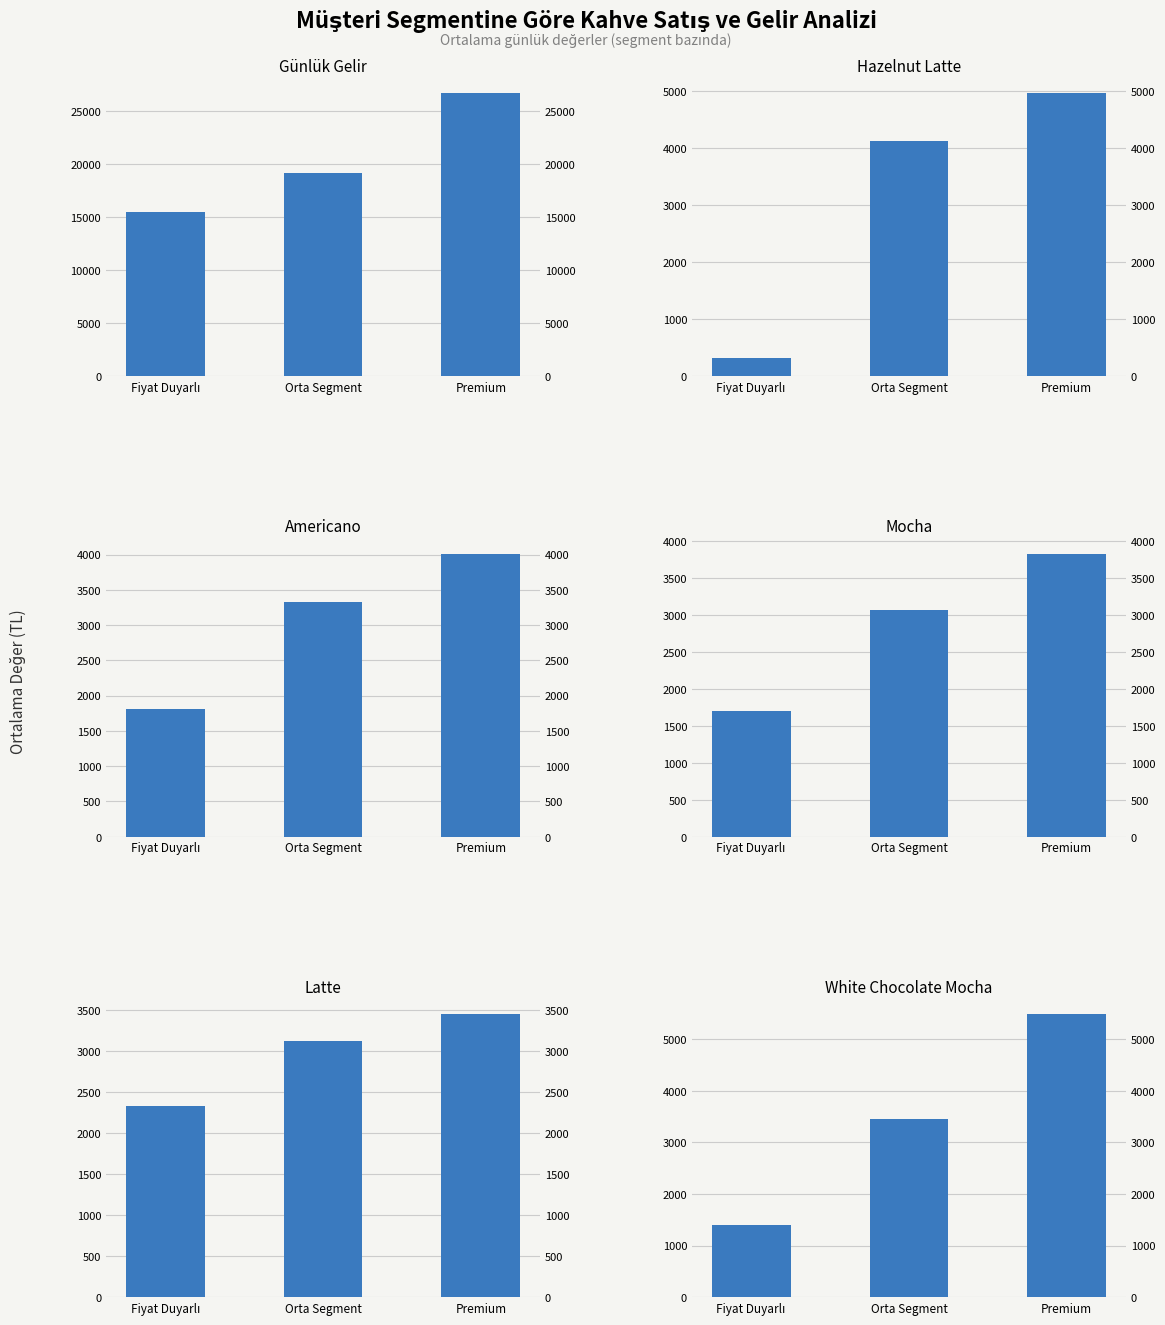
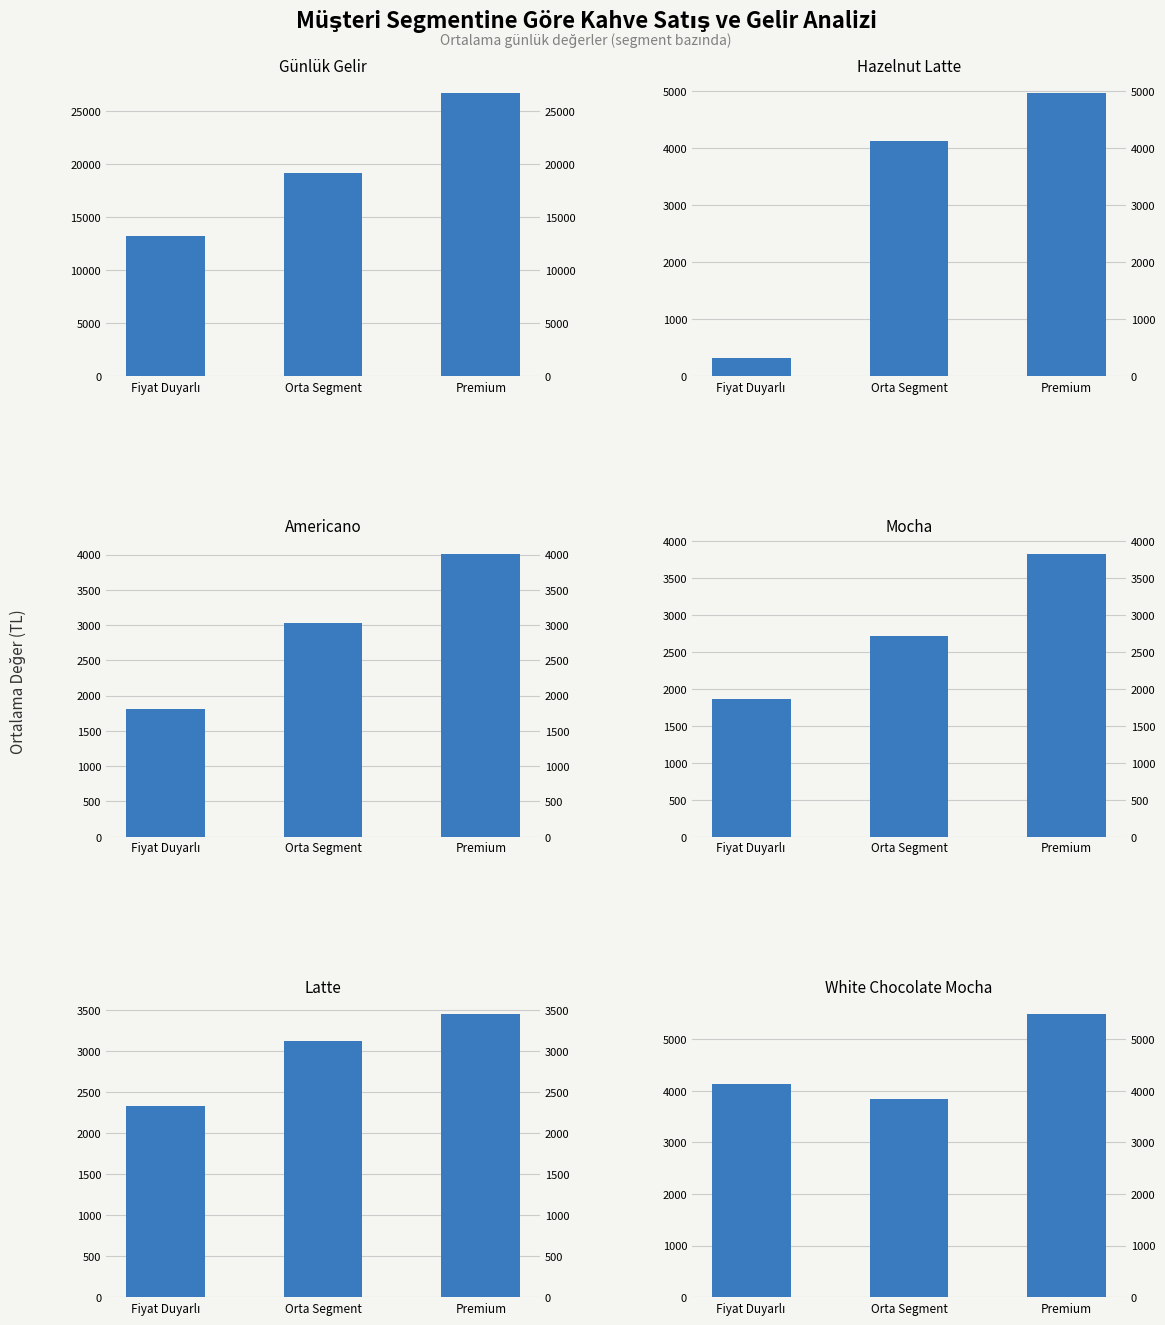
  {
    "Günlük Gelir": {
-     "Fiyat Duyarlı": 15500,
+     "Fiyat Duyarlı": 13200,
      "Orta Segment": 19100,
      "Premium": 26700
    },
    "Hazelnut Latte": {
      "Fiyat Duyarlı": 300,
      "Orta Segment": 4100,
      "Premium": 5000
    },
    "Americano": {
      "Fiyat Duyarlı": 1800,
-     "Orta Segment": 3300,
+     "Orta Segment": 3000,
      "Premium": 4000
    },
    "Mocha": {
-     "Fiyat Duyarlı": 1700,
-     "Orta Segment": 3100,
+     "Fiyat Duyarlı": 1900,
+     "Orta Segment": 2700,
      "Premium": 3800
    },
    "Latte": {
      "Fiyat Duyarlı": 2300,
      "Orta Segment": 3100,
      "Premium": 3400
    },
    "White Chocolate Mocha": {
-     "Fiyat Duyarlı": 1400,
-     "Orta Segment": 3500,
+     "Fiyat Duyarlı": 4100,
+     "Orta Segment": 3900,
      "Premium": 5500
    }
  }
